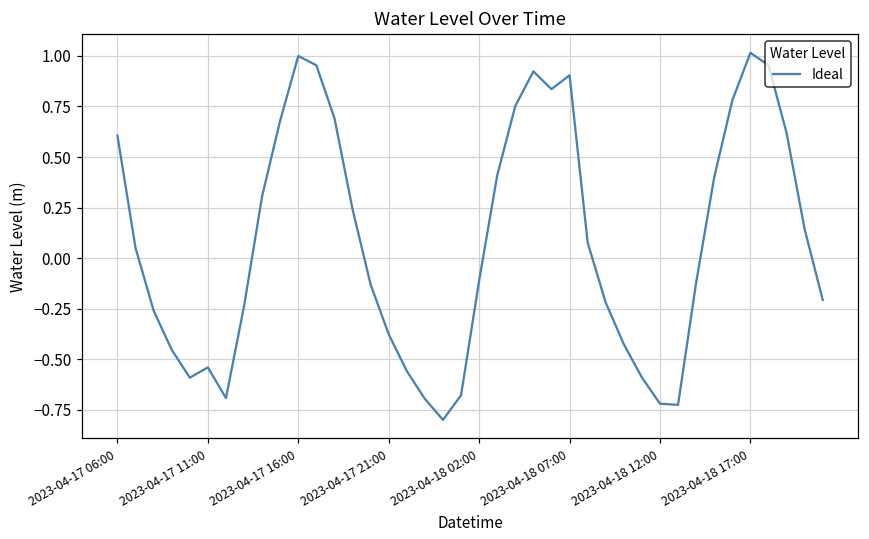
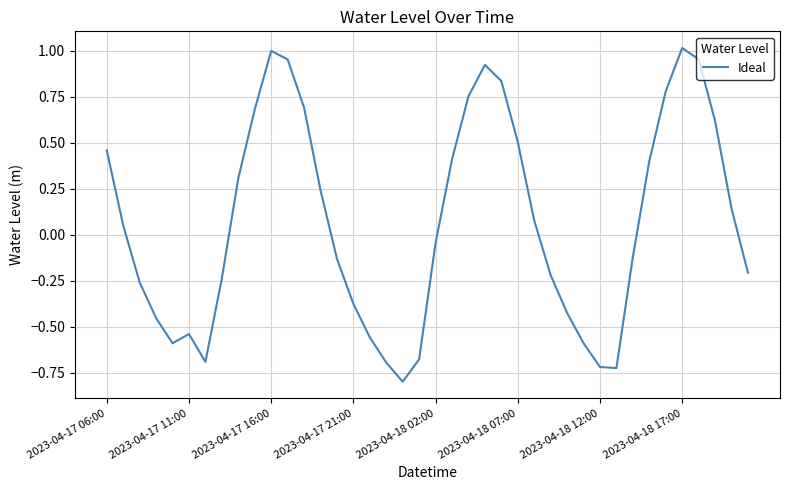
  {
-   "2023-04-17 06:00": 0.61,
+   "2023-04-17 06:00": 0.46,
    "2023-04-17 11:00": -0.54,
    "2023-04-17 16:00": 1.00,
    "2023-04-17 21:00": -0.38,
-   "2023-04-18 02:00": -0.11,
-   "2023-04-18 07:00": 0.90,
+   "2023-04-18 02:00": -0.04,
+   "2023-04-18 07:00": 0.50,
    "2023-04-18 12:00": -0.72,
    "2023-04-18 17:00": 1.01
  }
